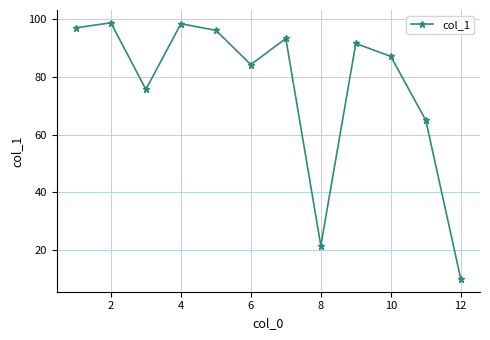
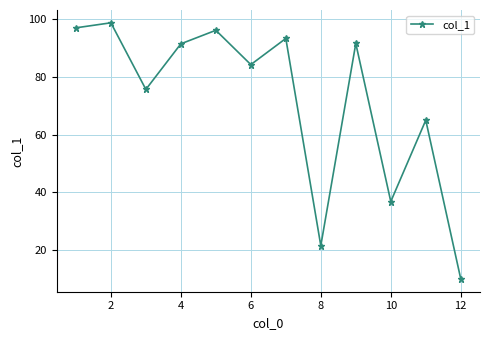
  {
    "2": 99,
-   "4": 99,
+   "4": 92,
    "6": 84,
    "8": 22,
-   "10": 87,
+   "10": 37,
    "12": 10
  }
